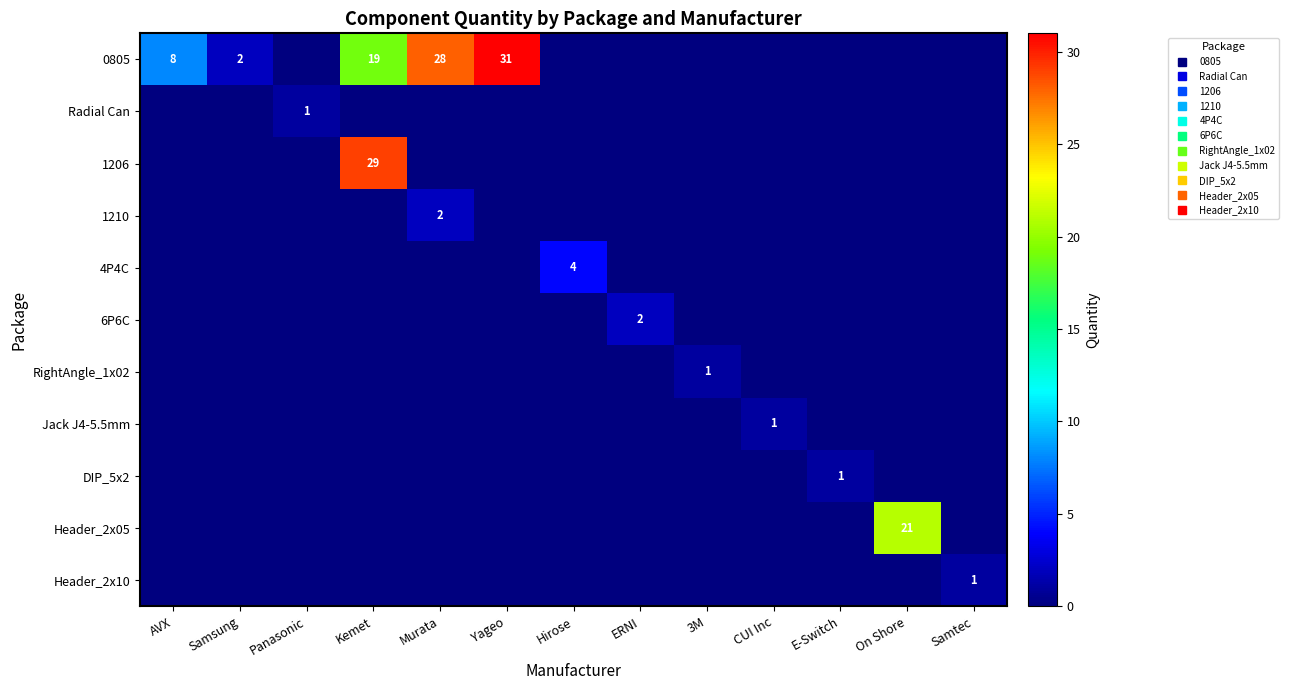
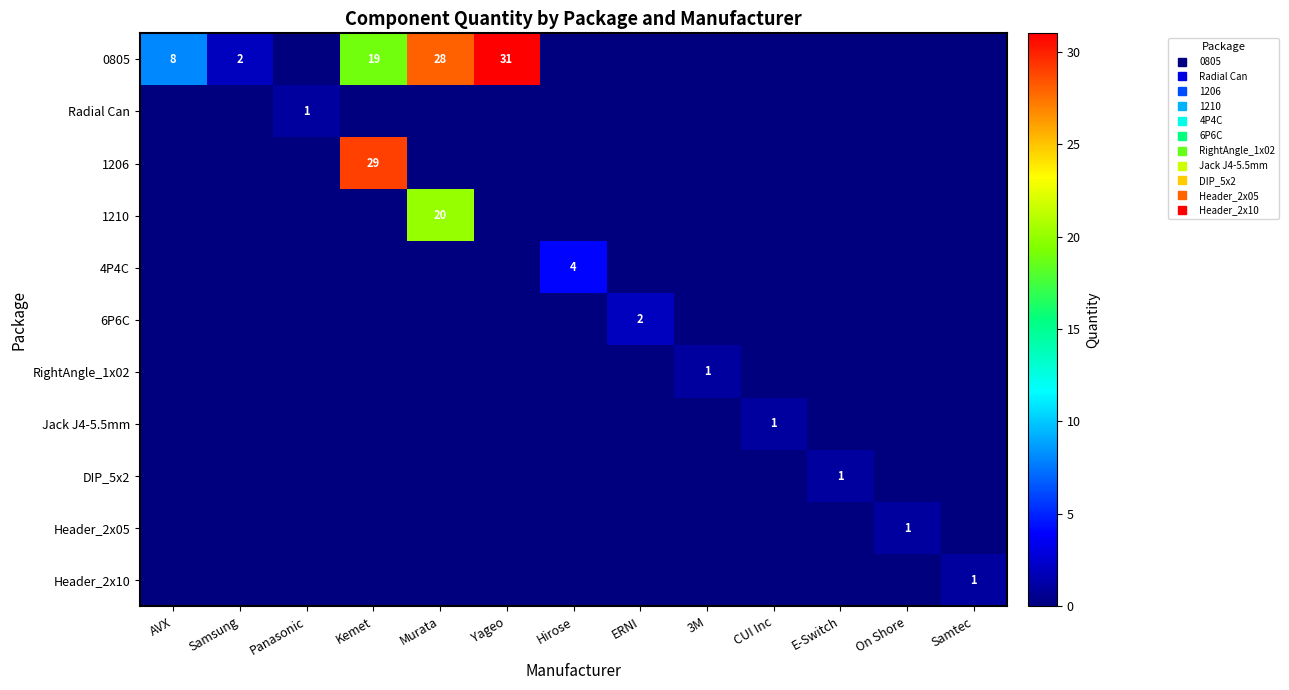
  {
    "0805": {
      "AVX": 8,
      "Samsung": 2,
      "Kemet": 19,
      "Murata": 28,
      "Yageo": 31
    },
    "Radial Can": {
      "Panasonic": 1
    },
    "1206": {
      "Kemet": 29
    },
    "1210": {
-     "Murata": 2
+     "Murata": 20
    },
    "4P4C": {
      "Hirose": 4
    },
    "6P6C": {
      "ERNI": 2
    },
    "RightAngle_1x02": {
      "3M": 1
    },
    "Jack J4-5.5mm": {
      "CUI Inc": 1
    },
    "DIP_5x2": {
      "E-Switch": 1
    },
    "Header_2x05": {
-     "On Shore": 21
+     "On Shore": 1
    },
    "Header_2x10": {
      "Samtec": 1
    }
  }
